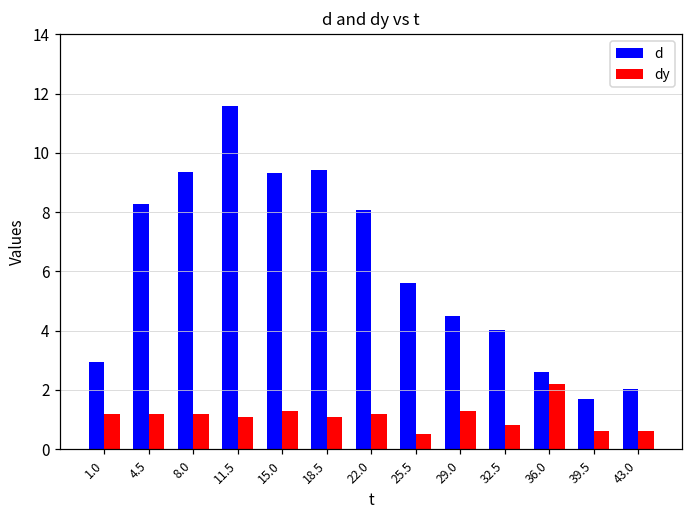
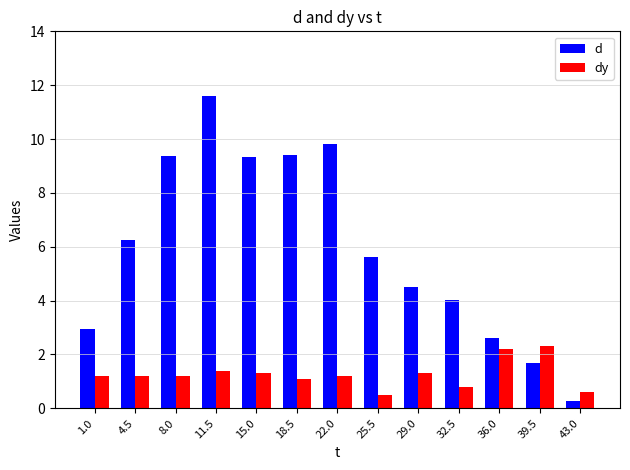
  {
    "d": {
      "1.0": 2.9,
-     "4.5": 8.3,
+     "4.5": 6.2,
      "8.0": 9.4,
      "11.5": 11.6,
      "15.0": 9.3,
      "18.5": 9.4,
-     "22.0": 8.1,
+     "22.0": 9.8,
      "25.5": 5.6,
      "29.0": 4.5,
      "32.5": 4.0,
      "36.0": 2.6,
      "39.5": 1.7,
-     "43.0": 2.0
+     "43.0": 0.3
    },
    "dy": {
      "1.0": 1.2,
      "4.5": 1.2,
      "8.0": 1.2,
-     "11.5": 1.1,
+     "11.5": 1.4,
      "15.0": 1.3,
      "18.5": 1.1,
      "22.0": 1.2,
      "25.5": 0.5,
      "29.0": 1.3,
      "32.5": 0.8,
      "36.0": 2.2,
-     "39.5": 0.6,
+     "39.5": 2.3,
      "43.0": 0.6
    }
  }
